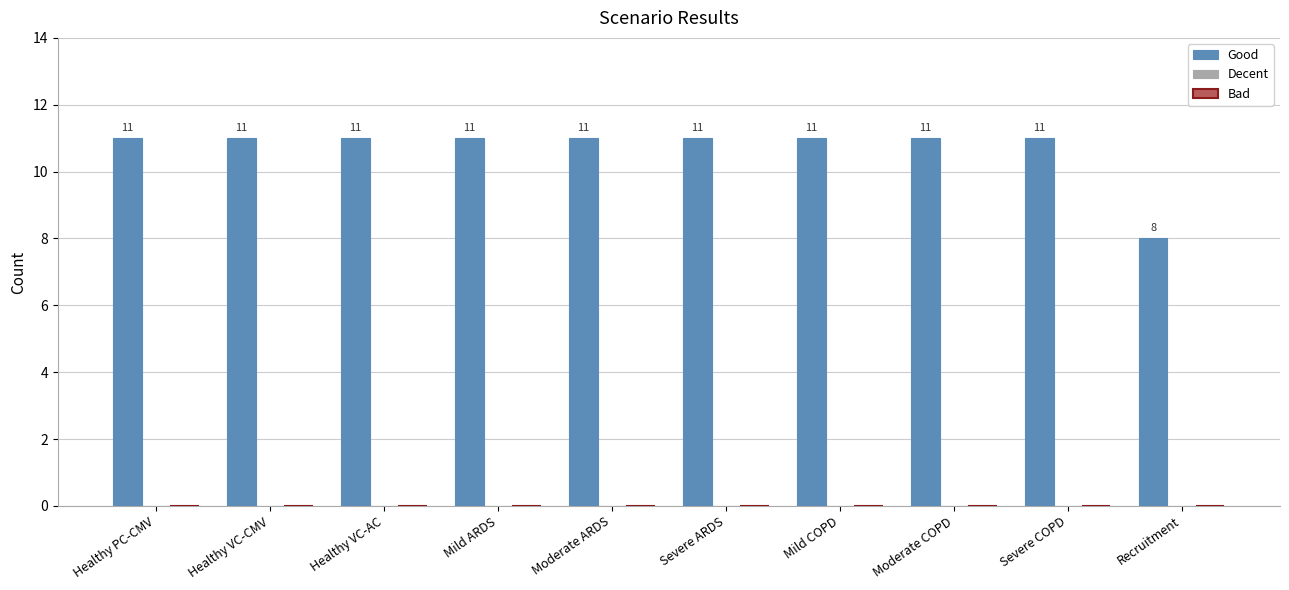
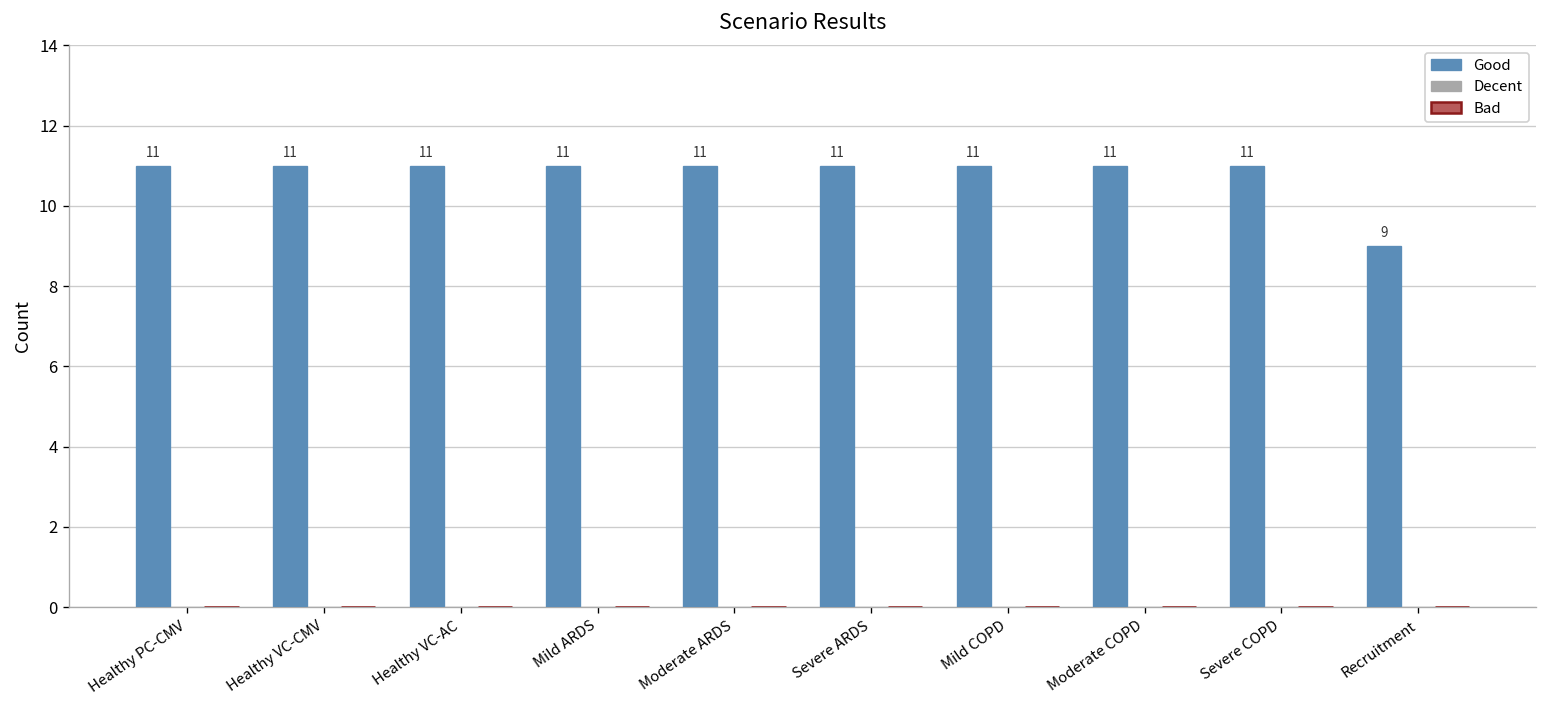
  {
    "Good": {
      "Healthy PC-CMV": 11,
      "Healthy VC-CMV": 11,
      "Healthy VC-AC": 11,
      "Mild ARDS": 11,
      "Moderate ARDS": 11,
      "Severe ARDS": 11,
      "Mild COPD": 11,
      "Moderate COPD": 11,
      "Severe COPD": 11,
-     "Recruitment": 8
+     "Recruitment": 9
    },
    "Decent": {
      "Healthy PC-CMV": 0.0,
      "Healthy VC-CMV": 0.0,
      "Healthy VC-AC": 0.0,
      "Mild ARDS": 0.0,
      "Moderate ARDS": 0.0,
      "Severe ARDS": 0.0,
      "Mild COPD": 0.0,
      "Moderate COPD": 0.0,
      "Severe COPD": 0.0,
      "Recruitment": 0.0
    },
    "Bad": {
      "Healthy PC-CMV": 0.0,
      "Healthy VC-CMV": 0.0,
      "Healthy VC-AC": 0.0,
      "Mild ARDS": 0.0,
      "Moderate ARDS": 0.0,
      "Severe ARDS": 0.0,
      "Mild COPD": 0.0,
      "Moderate COPD": 0.0,
      "Severe COPD": 0.0,
      "Recruitment": 0.0
    }
  }
